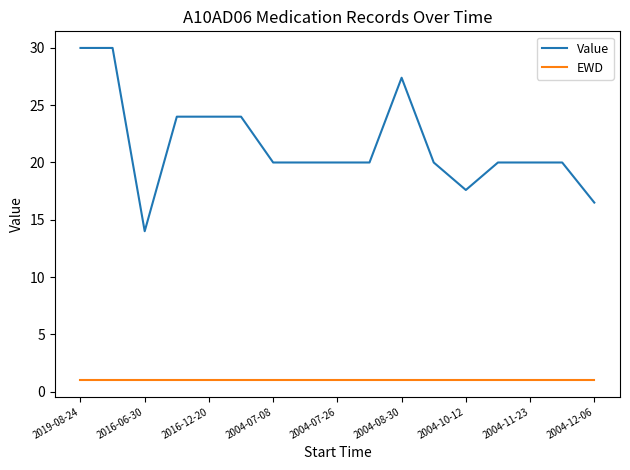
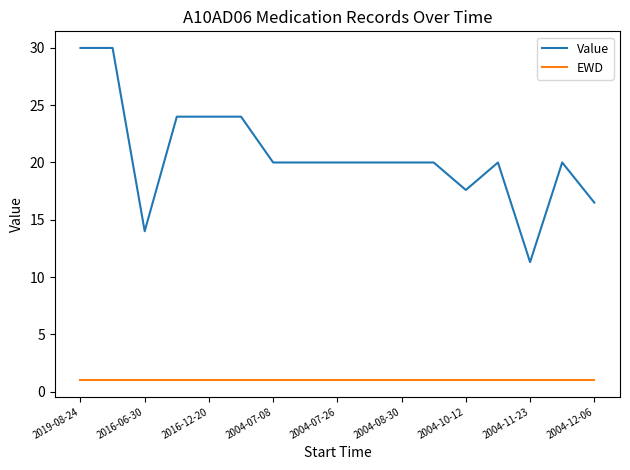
  {
    "Value": {
      "2019-08-24": 30.0,
      "2016-06-30": 14.0,
      "2004-07-08": 20.0,
      "2004-07-26": 20.0,
-     "2004-08-30": 27.4,
+     "2004-08-30": 20.0,
      "2004-10-12": 17.6,
-     "2004-11-23": 20.0,
+     "2004-11-23": 11.3,
      "2004-12-06": 16.5
    },
    "EWD": {
      "2019-08-24": 1.0,
      "2016-06-30": 1.0,
      "2004-07-08": 1.0,
      "2004-07-26": 1.0,
      "2004-08-30": 1.0,
      "2004-10-12": 1.0,
      "2004-11-23": 1.0,
      "2004-12-06": 1.0
    }
  }
